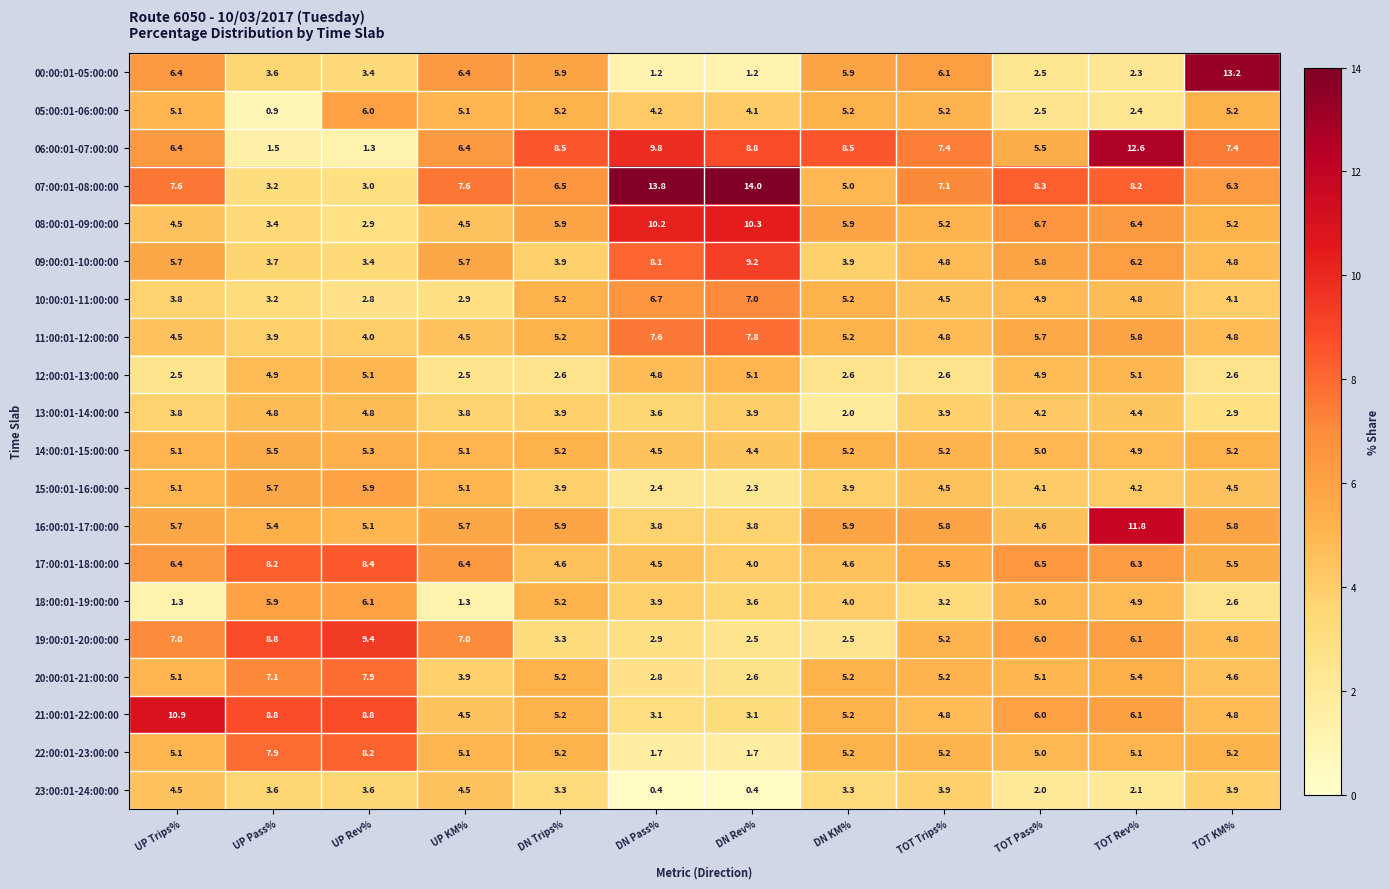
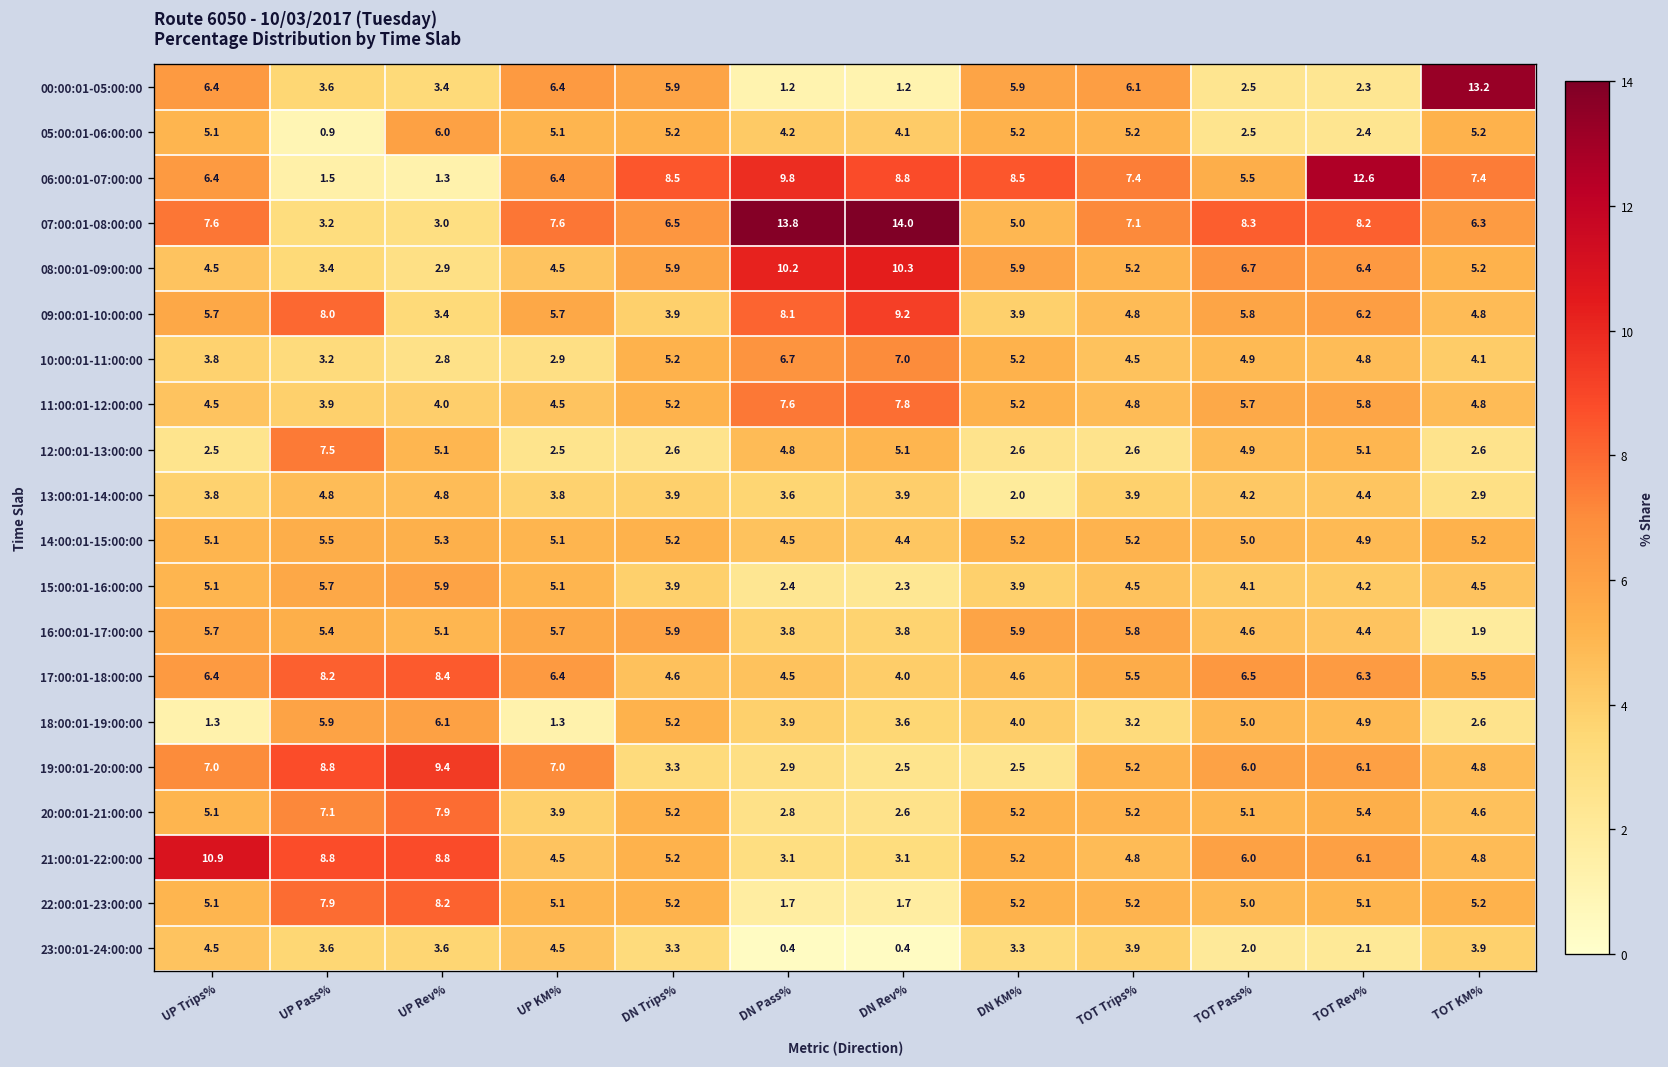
  {
    "09:00:01-10:00:00": {
      "UP Trips%": 5.7,
-     "UP Pass%": 3.7,
+     "UP Pass%": 8.0,
      "UP Rev%": 3.4,
      "UP KM%": 5.7,
      "DN Trips%": 3.9,
      "DN Pass%": 8.1,
      "DN Rev%": 9.2,
      "DN KM%": 3.9,
      "TOT Trips%": 4.8,
      "TOT Pass%": 5.8,
      "TOT Rev%": 6.2,
      "TOT KM%": 4.8
    },
    "12:00:01-13:00:00": {
      "UP Trips%": 2.5,
-     "UP Pass%": 4.9,
+     "UP Pass%": 7.5,
      "UP Rev%": 5.1,
      "UP KM%": 2.5,
      "DN Trips%": 2.6,
      "DN Pass%": 4.8,
      "DN Rev%": 5.1,
      "DN KM%": 2.6,
      "TOT Trips%": 2.6,
      "TOT Pass%": 4.9,
      "TOT Rev%": 5.1,
      "TOT KM%": 2.6
    },
    "16:00:01-17:00:00": {
      "UP Trips%": 5.7,
      "UP Pass%": 5.4,
      "UP Rev%": 5.1,
      "UP KM%": 5.7,
      "DN Trips%": 5.9,
      "DN Pass%": 3.8,
      "DN Rev%": 3.8,
      "DN KM%": 5.9,
      "TOT Trips%": 5.8,
      "TOT Pass%": 4.6,
-     "TOT Rev%": 11.8,
-     "TOT KM%": 5.8
+     "TOT Rev%": 4.4,
+     "TOT KM%": 1.9
    }
  }
